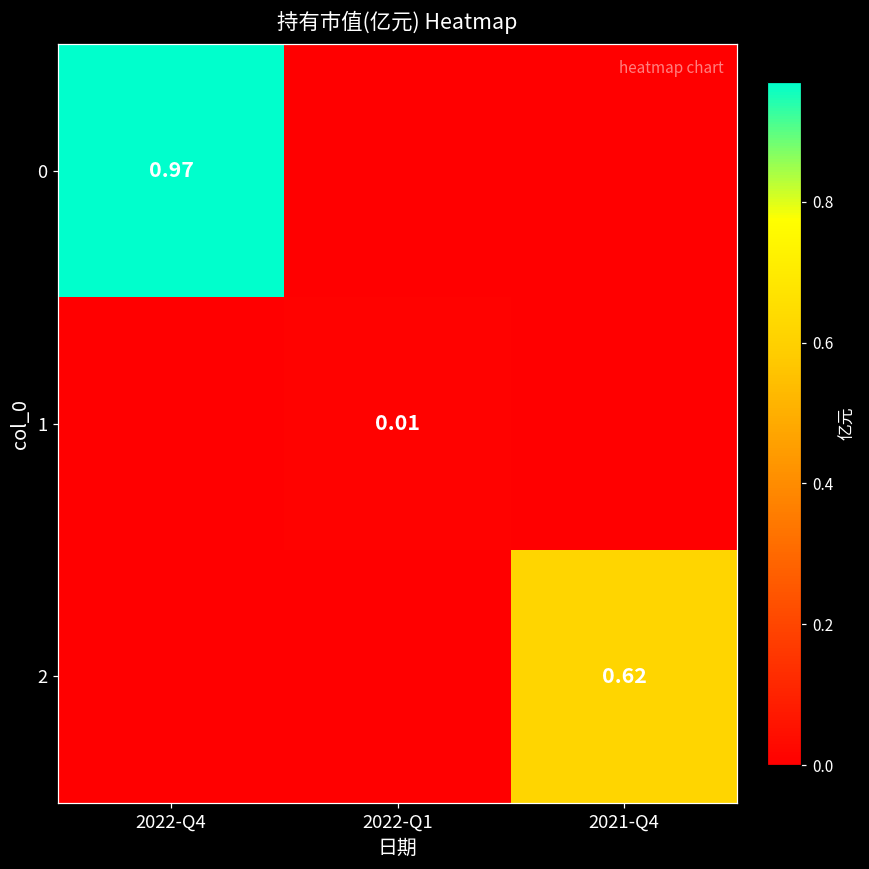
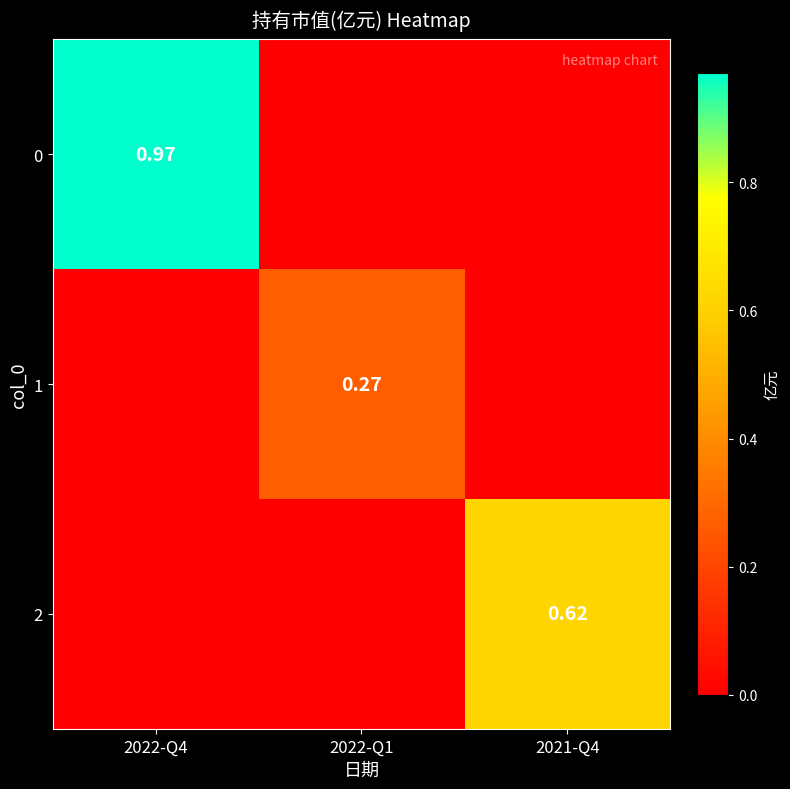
  {
    "0": {
      "2022-Q4": 0.97
    },
    "1": {
-     "2022-Q1": 0.01
+     "2022-Q1": 0.27
    },
    "2": {
      "2021-Q4": 0.62
    }
  }
